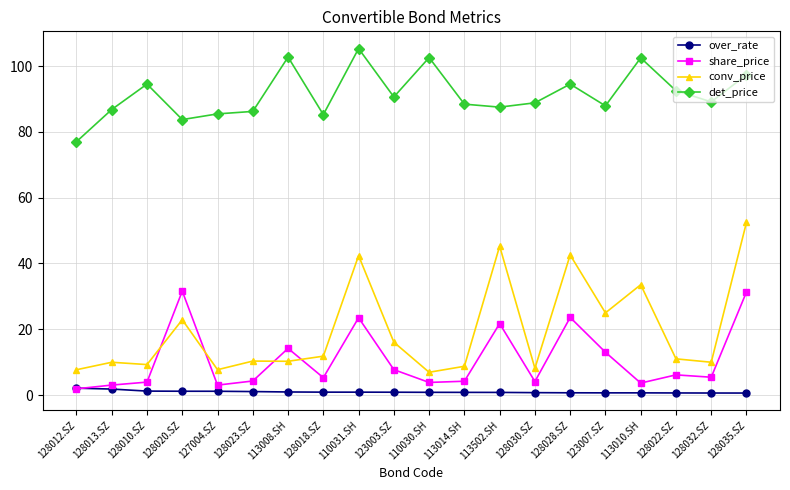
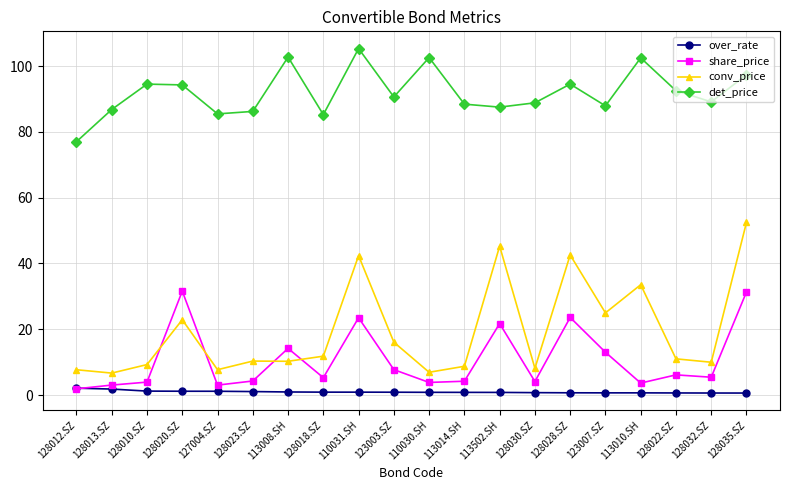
  {
    "over_rate": {
      "128013.SZ": 2,
      "128010.SZ": 1,
      "128020.SZ": 1,
      "127004.SZ": 1,
      "128023.SZ": 1,
      "113008.SH": 1,
      "128018.SZ": 1,
      "110031.SH": 1,
      "123003.SZ": 1,
      "110030.SH": 1,
      "113014.SH": 1,
      "113502.SH": 1,
      "128030.SZ": 1,
      "128028.SZ": 1,
      "123007.SZ": 1,
      "113010.SH": 1,
      "128022.SZ": 1,
      "128032.SZ": 1,
      "128035.SZ": 1
    },
    "share_price": {
      "128013.SZ": 3,
      "128010.SZ": 4,
      "128020.SZ": 32,
      "127004.SZ": 3,
      "128023.SZ": 4,
      "113008.SH": 14,
      "128018.SZ": 5,
      "110031.SH": 24,
      "123003.SZ": 8,
      "110030.SH": 4,
      "113014.SH": 4,
      "113502.SH": 22,
      "128030.SZ": 4,
      "128028.SZ": 24,
      "123007.SZ": 13,
      "113010.SH": 4,
      "128022.SZ": 6,
      "128032.SZ": 5,
      "128035.SZ": 31
    },
    "conv_price": {
      "128012.SZ": 8,
-     "128013.SZ": 10,
+     "128013.SZ": 7,
      "128010.SZ": 9,
      "128020.SZ": 23,
      "127004.SZ": 8,
      "128023.SZ": 10,
      "113008.SH": 10,
      "128018.SZ": 12,
      "110031.SH": 42,
      "123003.SZ": 16,
      "110030.SH": 7,
      "113014.SH": 9,
      "113502.SH": 45,
      "128030.SZ": 8,
      "128028.SZ": 43,
      "123007.SZ": 25,
      "113010.SH": 34,
      "128022.SZ": 11,
      "128032.SZ": 10,
      "128035.SZ": 53
    },
    "det_price": {
      "128012.SZ": 77,
      "128013.SZ": 87,
      "128010.SZ": 95,
-     "128020.SZ": 84,
+     "128020.SZ": 94,
      "127004.SZ": 85,
      "128023.SZ": 86,
      "113008.SH": 103,
      "128018.SZ": 85,
      "110031.SH": 105,
      "123003.SZ": 91,
      "110030.SH": 103,
      "113014.SH": 88,
      "113502.SH": 88,
      "128030.SZ": 89,
      "128028.SZ": 95,
      "123007.SZ": 88,
      "113010.SH": 102
    }
  }
